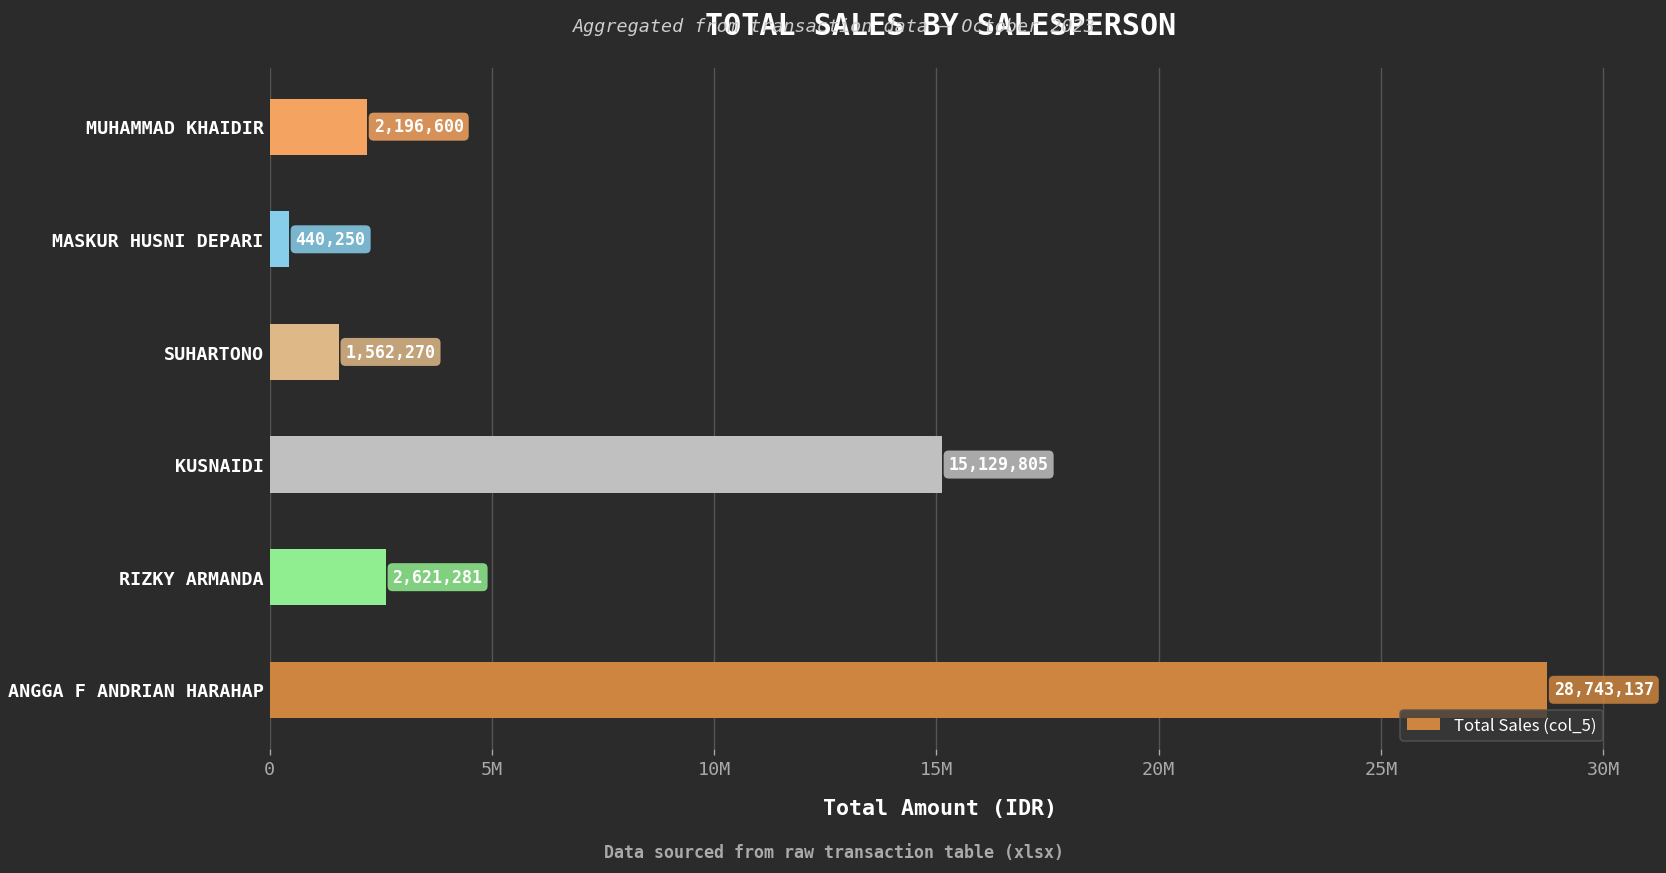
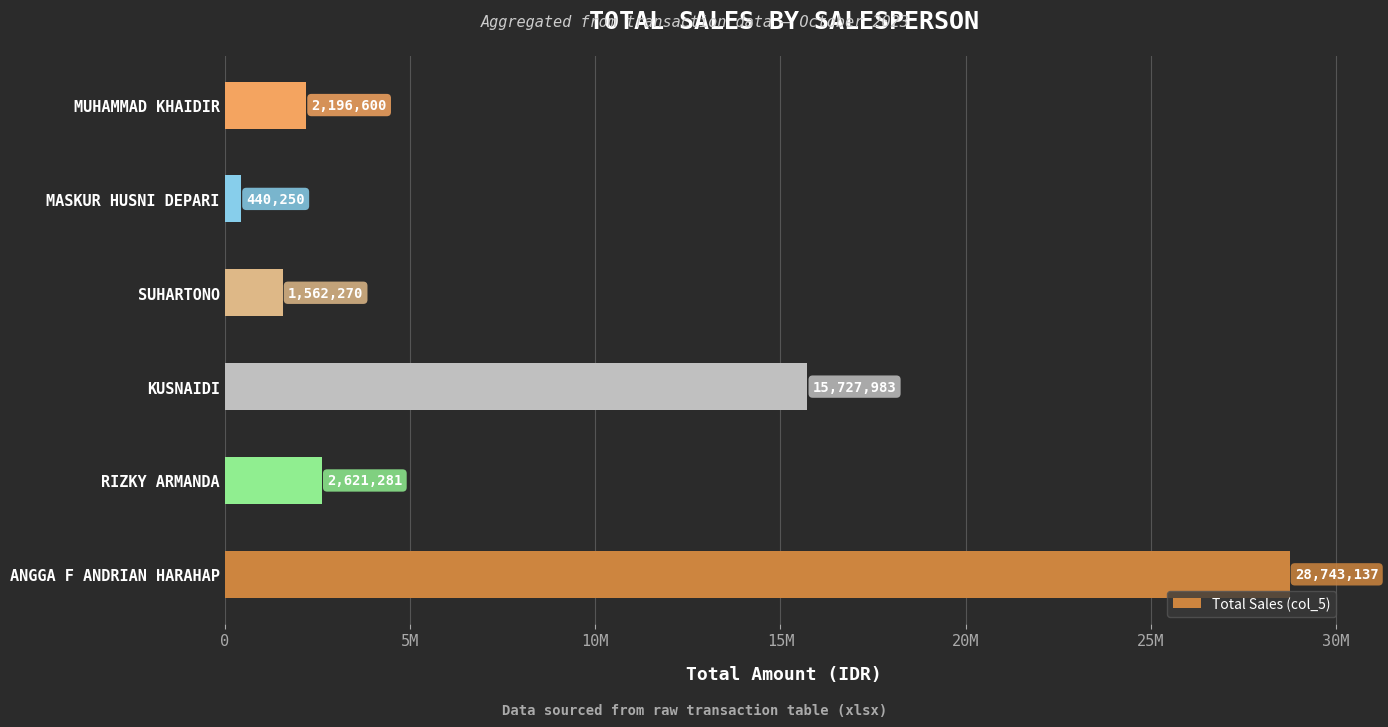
  {
-   "KUSNAIDI": "15,129,805"
+   "KUSNAIDI": "15,727,983"
  }
